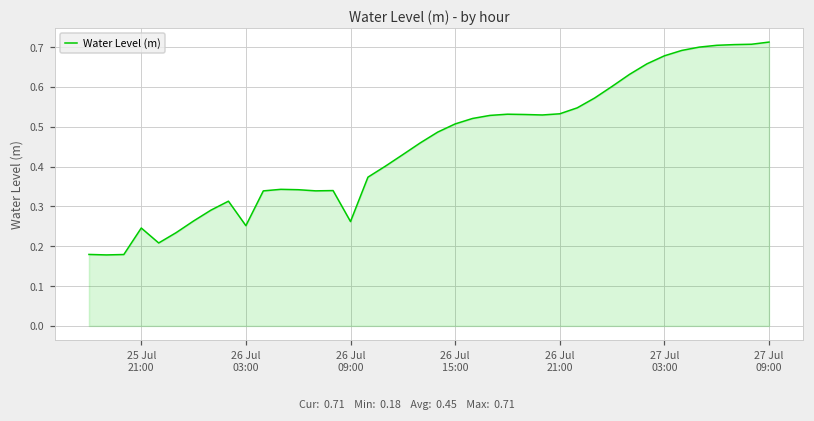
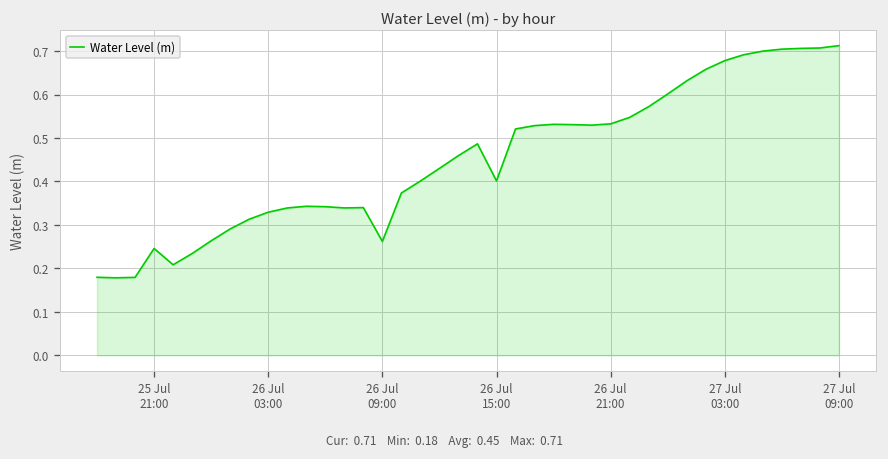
  {
    "25 Jul 21:00": 0.25,
-   "26 Jul 03:00": 0.25,
+   "26 Jul 03:00": 0.33,
    "26 Jul 09:00": 0.26,
-   "26 Jul 15:00": 0.51,
+   "26 Jul 15:00": 0.40,
    "26 Jul 21:00": 0.53,
    "27 Jul 03:00": 0.68,
    "27 Jul 09:00": 0.71
  }
